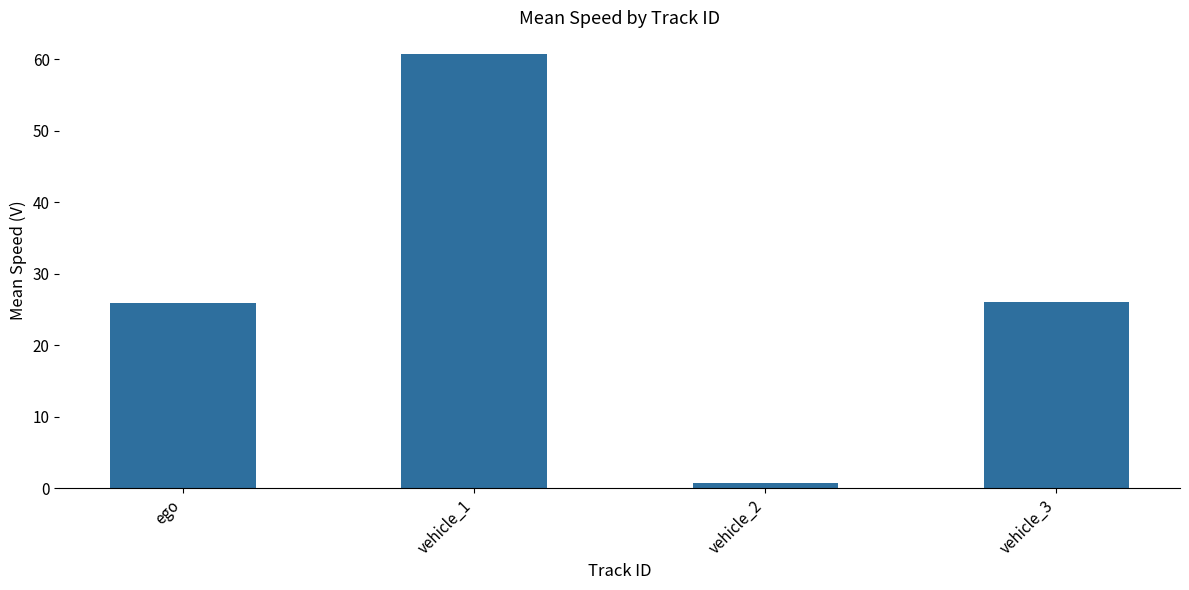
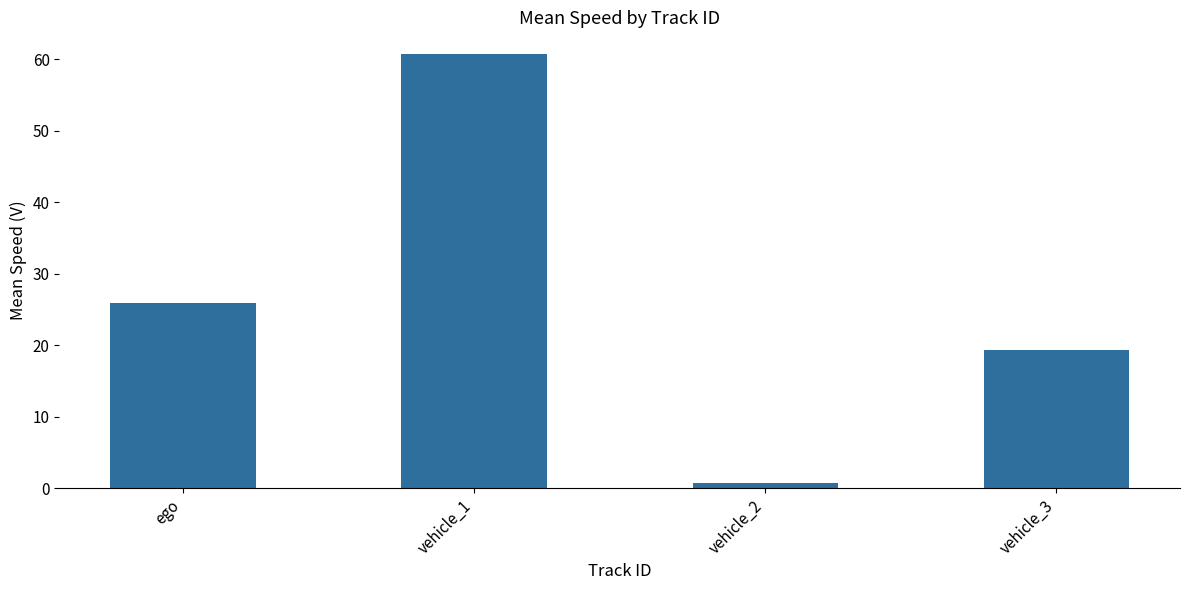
  {
    "ego": 26,
    "vehicle_1": 61,
    "vehicle_2": 1,
-   "vehicle_3": 26
+   "vehicle_3": 19
  }
